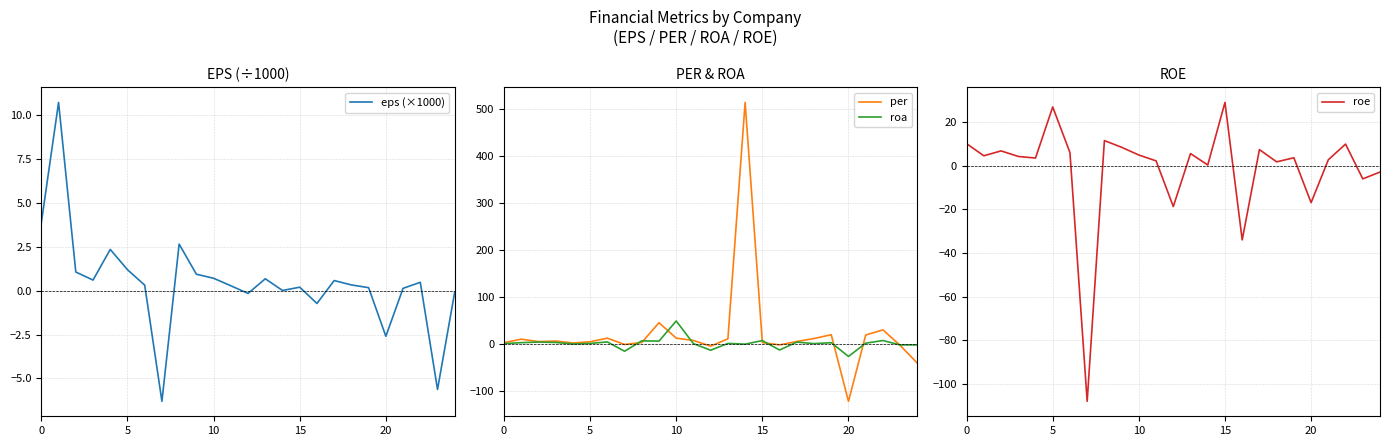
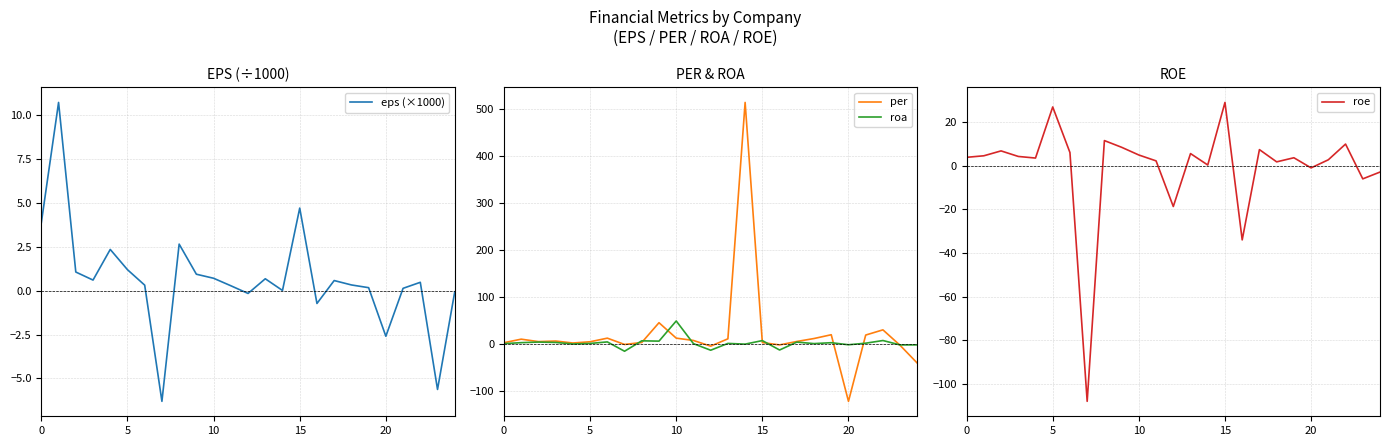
  {
    "EPS (÷1000)": {
      "0": 3.9,
      "5": 1.2,
      "10": 0.7,
-     "15": 0.2,
+     "15": 4.7,
      "20": -2.6
    },
    "PER & ROA": {
      "per": {
        "10": 10,
        "20": -120
      },
      "roa": {
        "10": 50,
-       "20": -30
+       "20": 0
      }
    },
    "ROE": {
-     "0": 10,
+     "0": 4,
      "5": 27,
      "10": 5,
      "15": 29,
-     "20": -17
+     "20": -1
    }
  }
